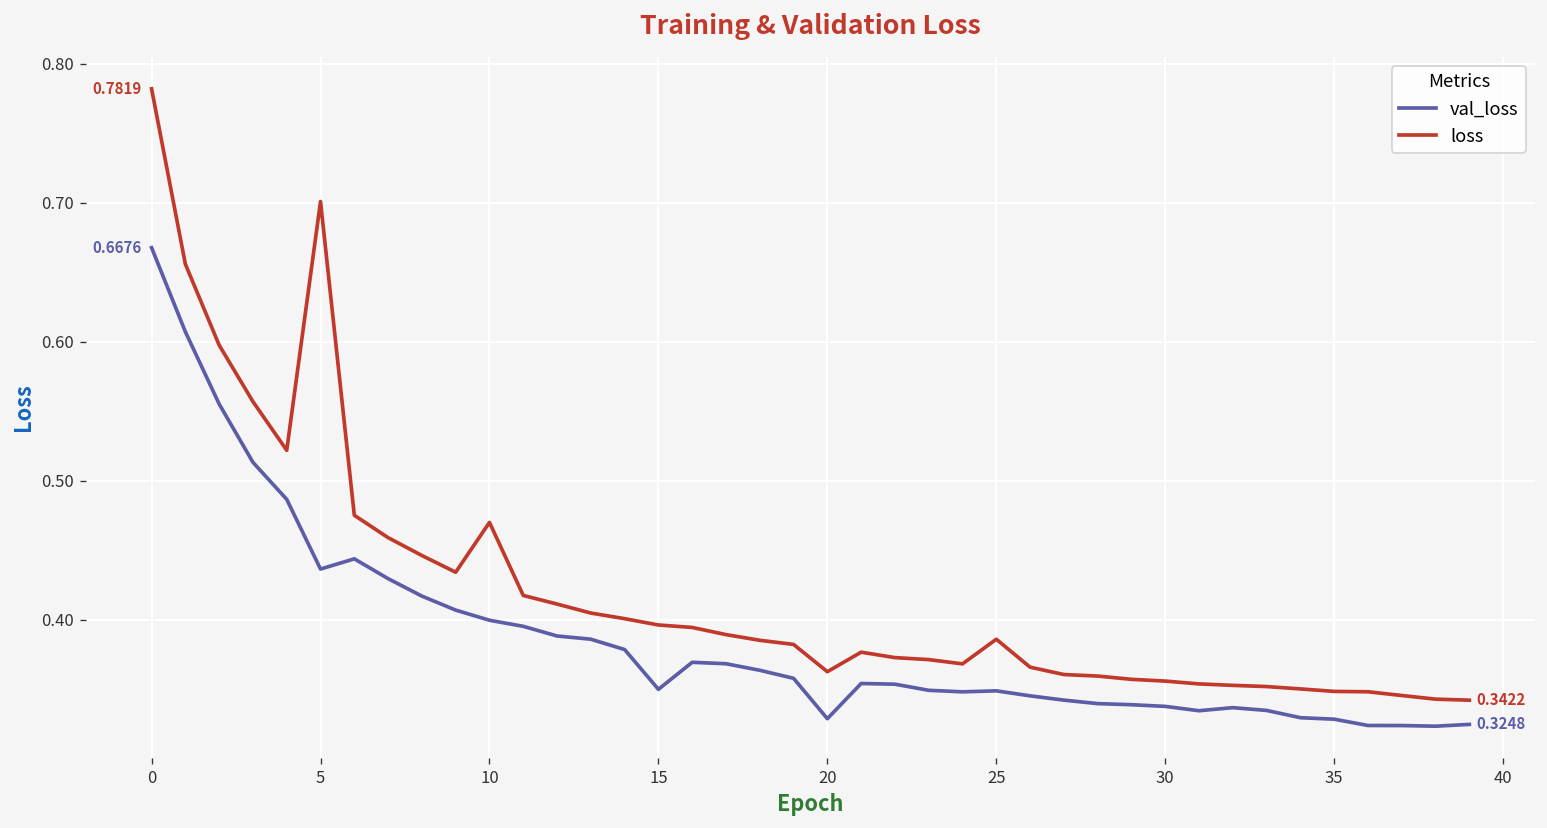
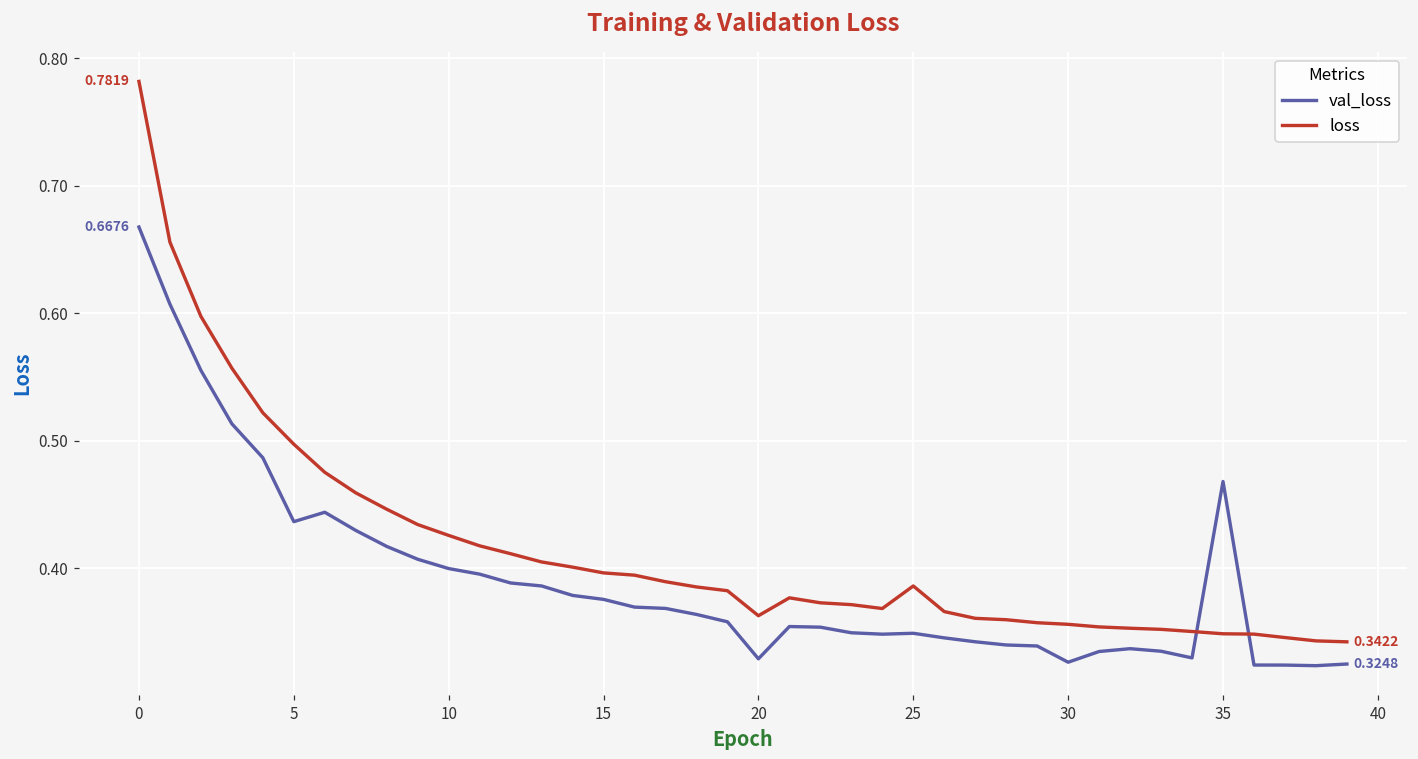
  {
    "val_loss": {
      "5": 0.436,
      "10": 0.400,
-     "15": 0.350,
+     "15": 0.375,
      "20": 0.329,
      "25": 0.349,
-     "30": 0.338,
-     "35": 0.329
+     "30": 0.326,
+     "35": 0.468
    },
    "loss": {
-     "5": 0.701,
-     "10": 0.470,
+     "5": 0.497,
+     "10": 0.426,
      "15": 0.396,
      "20": 0.363,
      "25": 0.386,
      "30": 0.356,
      "35": 0.348
    }
  }
